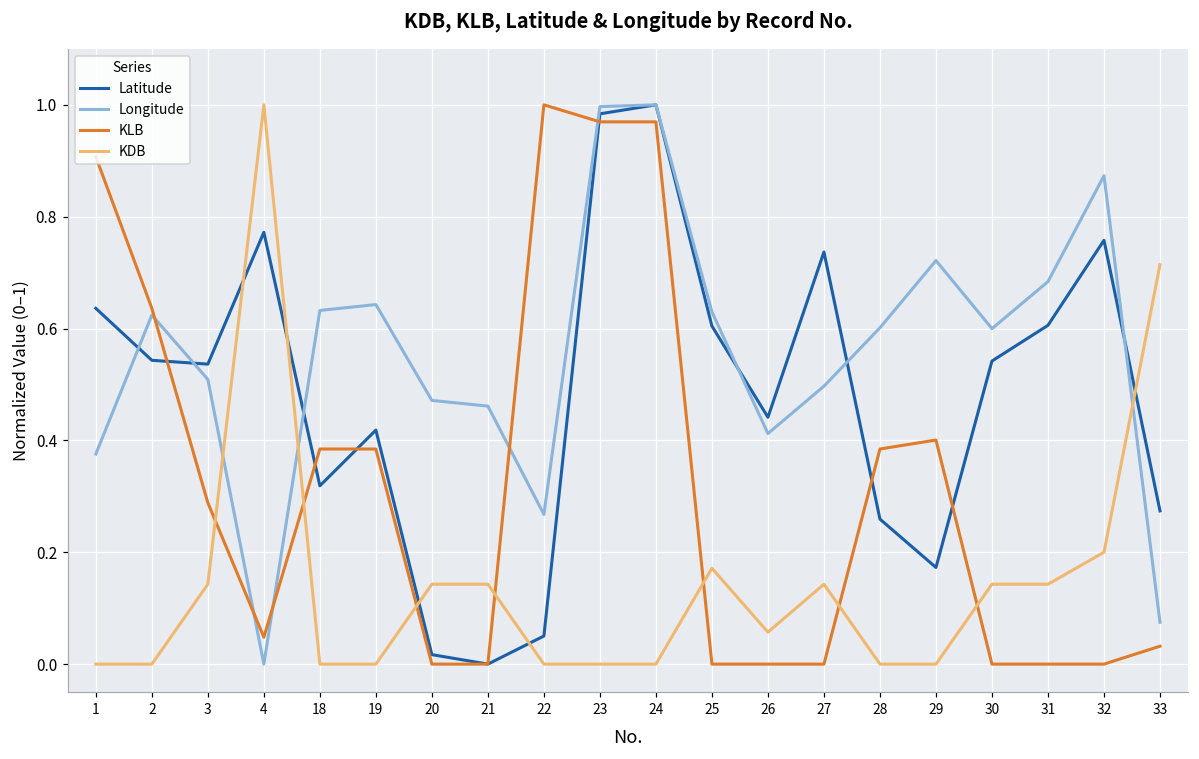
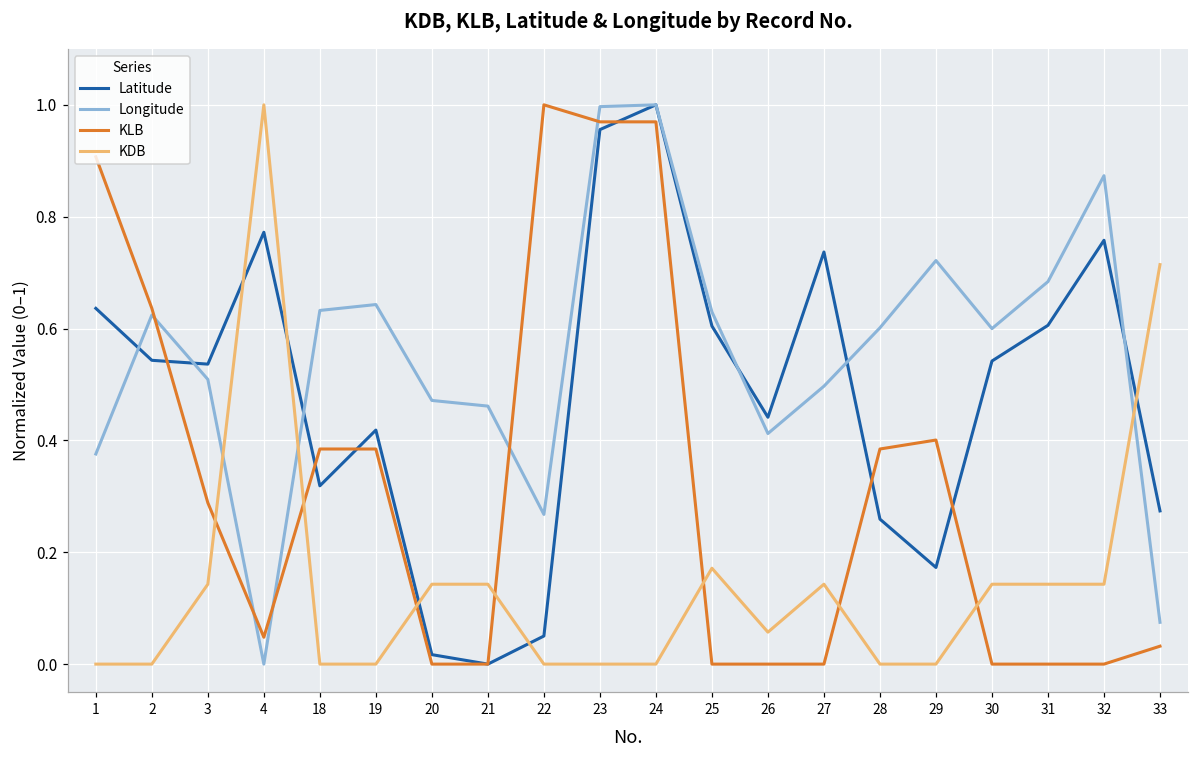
  {
    "Latitude": {
      "1": 0.64,
      "2": 0.54,
      "3": 0.54,
      "4": 0.77,
      "18": 0.32,
      "19": 0.42,
      "20": 0.02,
      "22": 0.05,
-     "23": 0.98,
+     "23": 0.96,
      "25": 0.60,
      "26": 0.44,
      "27": 0.74,
      "28": 0.26,
      "29": 0.17,
      "30": 0.54,
      "31": 0.61,
      "32": 0.76,
      "33": 0.27
    },
    "Longitude": {
      "1": 0.38,
      "2": 0.62,
      "3": 0.51,
      "4": 0.00,
      "18": 0.63,
      "19": 0.64,
      "20": 0.47,
      "21": 0.46,
      "22": 0.27,
      "23": 1.00,
      "25": 0.63,
      "26": 0.41,
      "27": 0.50,
      "28": 0.60,
      "29": 0.72,
      "30": 0.60,
      "31": 0.68,
      "32": 0.87,
      "33": 0.07
    },
    "KLB": {
      "2": 0.64,
      "3": 0.29,
      "4": 0.05,
      "18": 0.38,
      "19": 0.38,
      "20": 0.00,
      "22": 1.00,
      "23": 0.97,
      "24": 0.97,
      "25": 0.00,
      "26": 0.00,
      "27": 0.00,
      "28": 0.38,
      "29": 0.40,
      "30": 0.00,
      "31": 0.00,
      "32": 0.00,
      "33": 0.03
    },
    "KDB": {
      "1": 0.00,
      "2": 0.00,
      "3": 0.14,
      "4": 1.00,
      "18": 0.00,
      "19": 0.00,
      "20": 0.14,
      "21": 0.14,
      "22": 0.00,
      "23": 0.00,
      "24": 0.00,
      "25": 0.17,
      "26": 0.06,
      "27": 0.14,
      "28": 0.00,
      "29": 0.00,
      "30": 0.14,
      "31": 0.14,
-     "32": 0.20,
+     "32": 0.14,
      "33": 0.71
    }
  }
